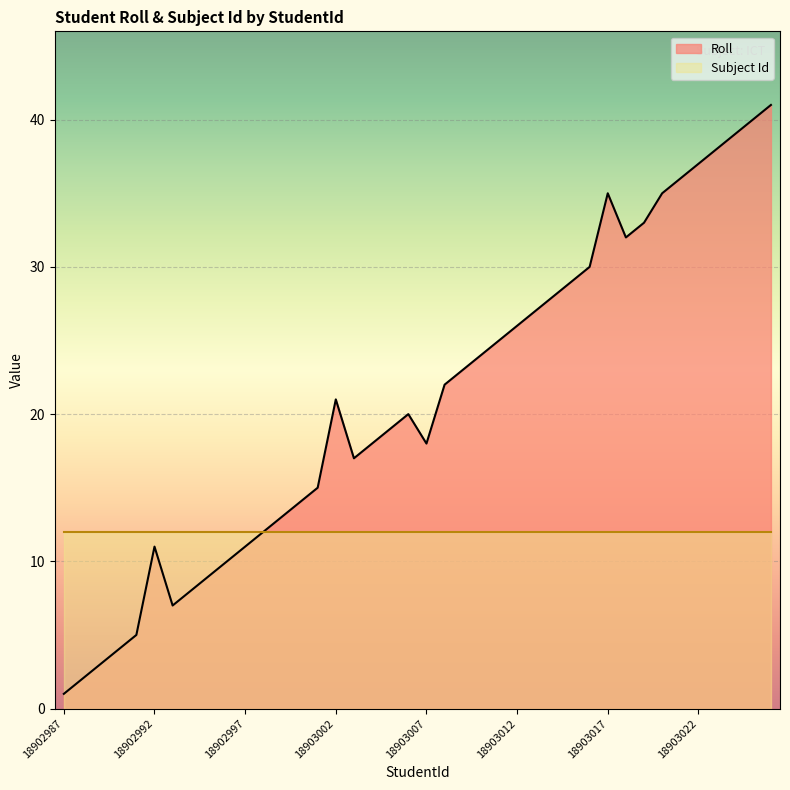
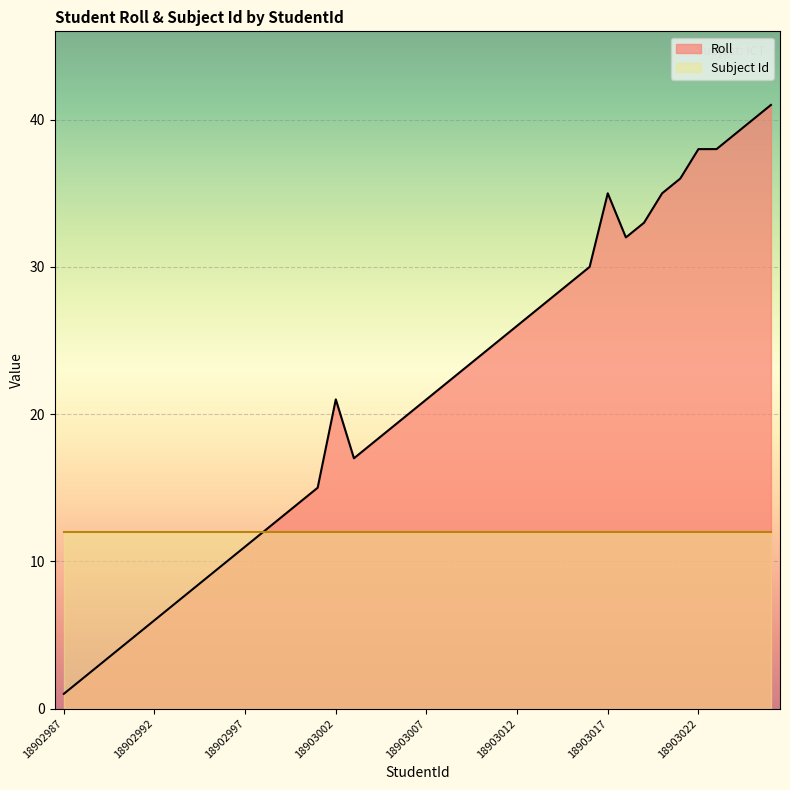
  {
    "Roll": {
      "18902987": 1,
-     "18902992": 11,
+     "18902992": 6,
      "18902997": 11,
      "18903002": 21,
-     "18903007": 18,
+     "18903007": 21,
      "18903012": 26,
      "18903017": 35,
-     "18903022": 37
+     "18903022": 38
    },
    "Subject Id": {
      "18902987": 12,
      "18902992": 12,
      "18902997": 12,
      "18903002": 12,
      "18903007": 12,
      "18903012": 12,
      "18903017": 12,
      "18903022": 12
    }
  }
